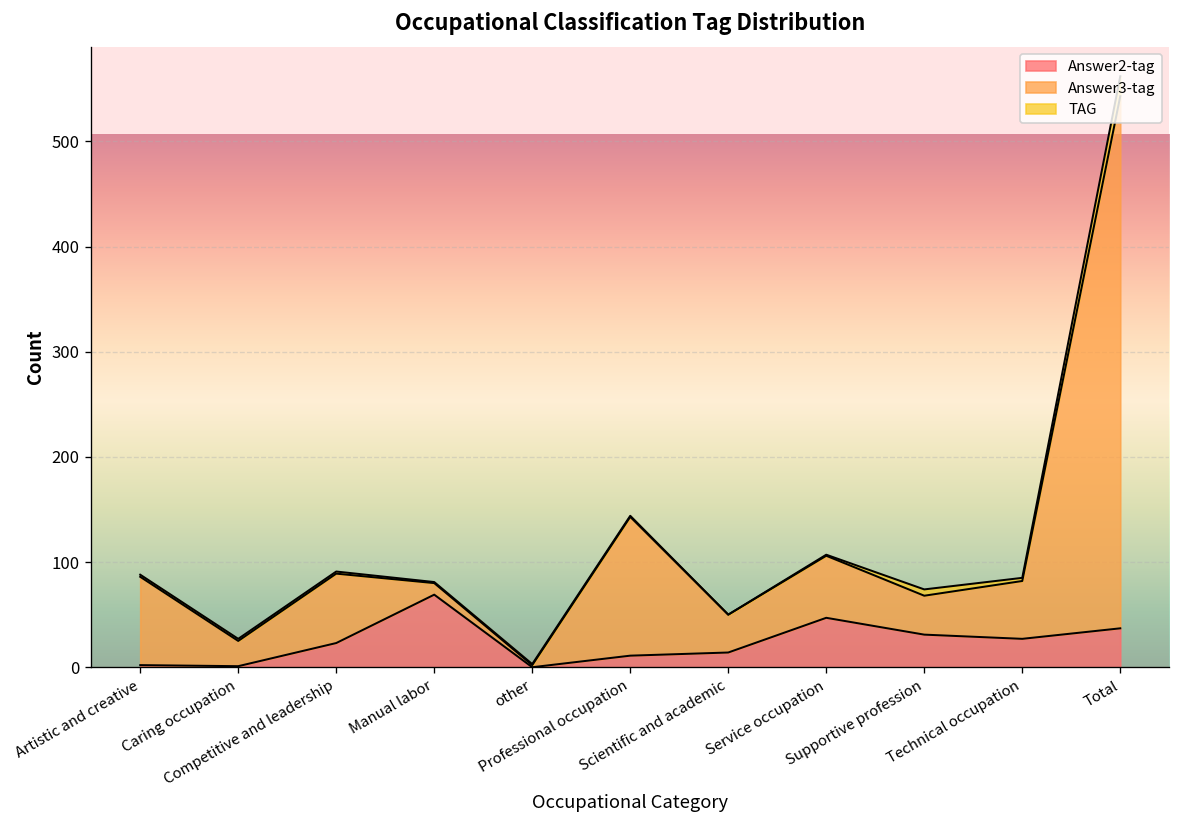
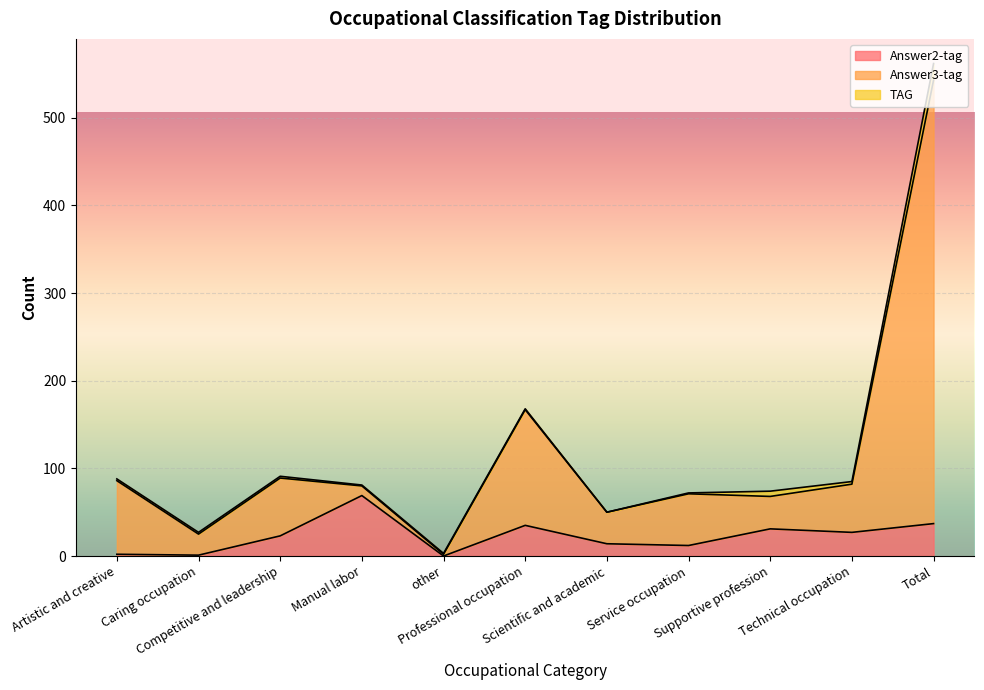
  {
    "Answer2-tag": {
      "Artistic and creative": 0,
      "Caring occupation": 0,
      "Competitive and leadership": 20,
      "Manual labor": 70,
-     "Professional occupation": 10,
+     "Professional occupation": 40,
      "Scientific and academic": 10,
-     "Service occupation": 50,
+     "Service occupation": 10,
      "Supportive profession": 30,
      "Technical occupation": 30,
      "Total": 40
    }
  }
